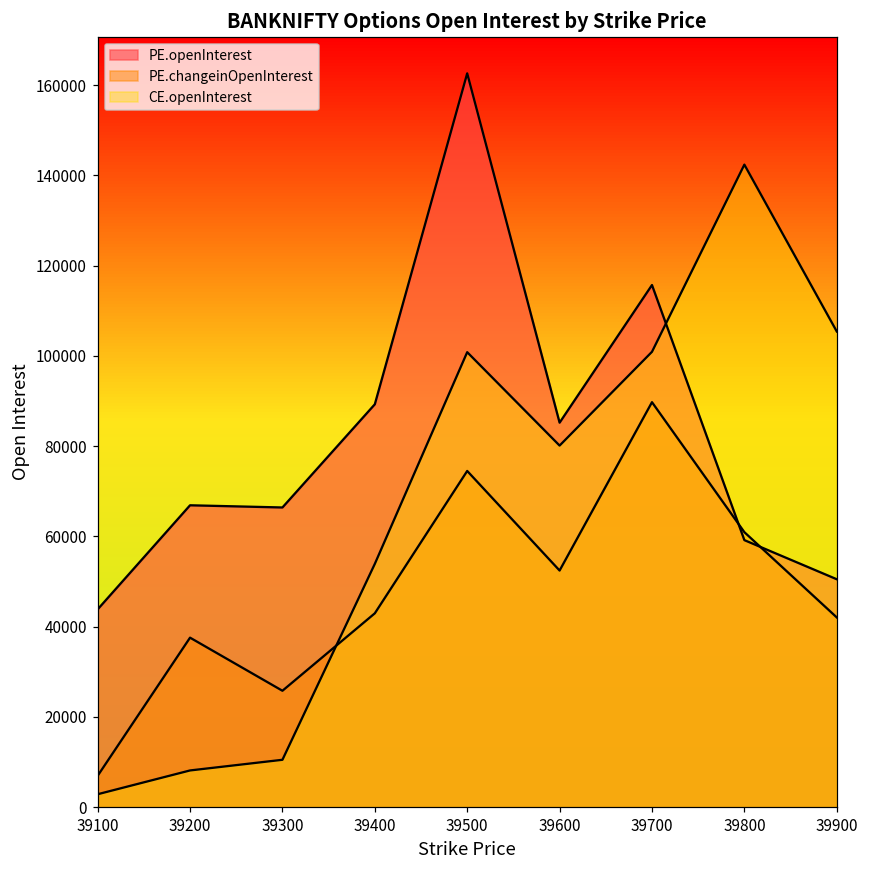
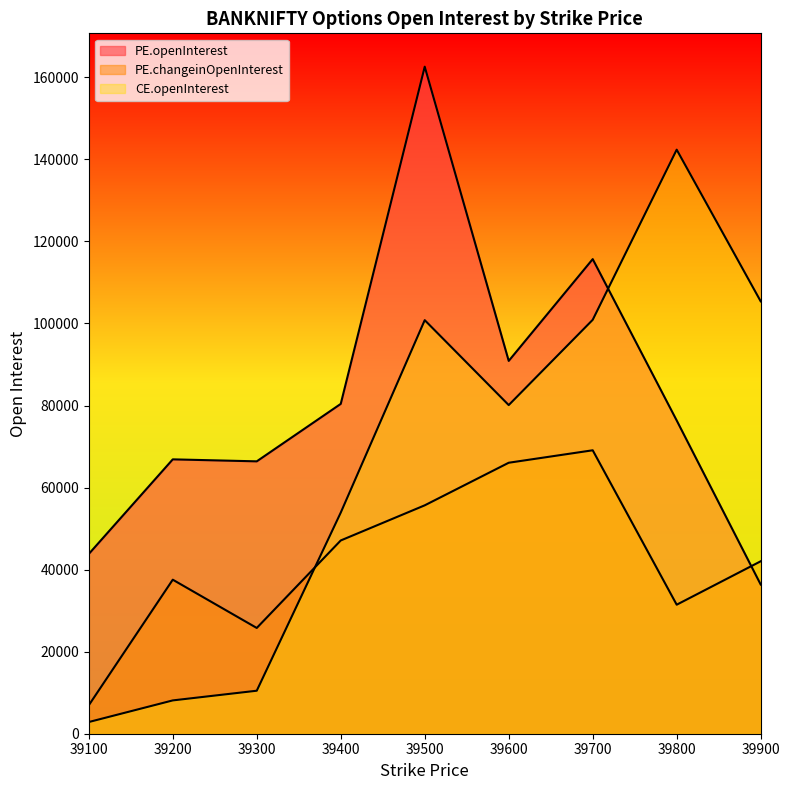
  {
    "PE.openInterest": {
      "39100": 44000,
      "39200": 67000,
      "39300": 66000,
-     "39400": 89000,
+     "39400": 80000,
      "39500": 163000,
-     "39600": 85000,
+     "39600": 91000,
      "39700": 116000,
-     "39800": 59000,
-     "39900": 50000
+     "39800": 76000,
+     "39900": 36000
    },
    "PE.changeinOpenInterest": {
      "39100": 7000,
      "39200": 38000,
      "39300": 26000,
-     "39400": 43000,
-     "39500": 74000,
-     "39600": 52000,
-     "39700": 90000,
-     "39800": 61000,
+     "39400": 47000,
+     "39500": 56000,
+     "39600": 66000,
+     "39700": 69000,
+     "39800": 31000,
      "39900": 42000
    },
    "CE.openInterest": {
      "39100": 3000,
      "39200": 8000,
      "39300": 10000,
      "39400": 54000,
      "39500": 101000,
      "39600": 80000,
      "39700": 101000,
      "39800": 142000,
      "39900": 105000
    }
  }
